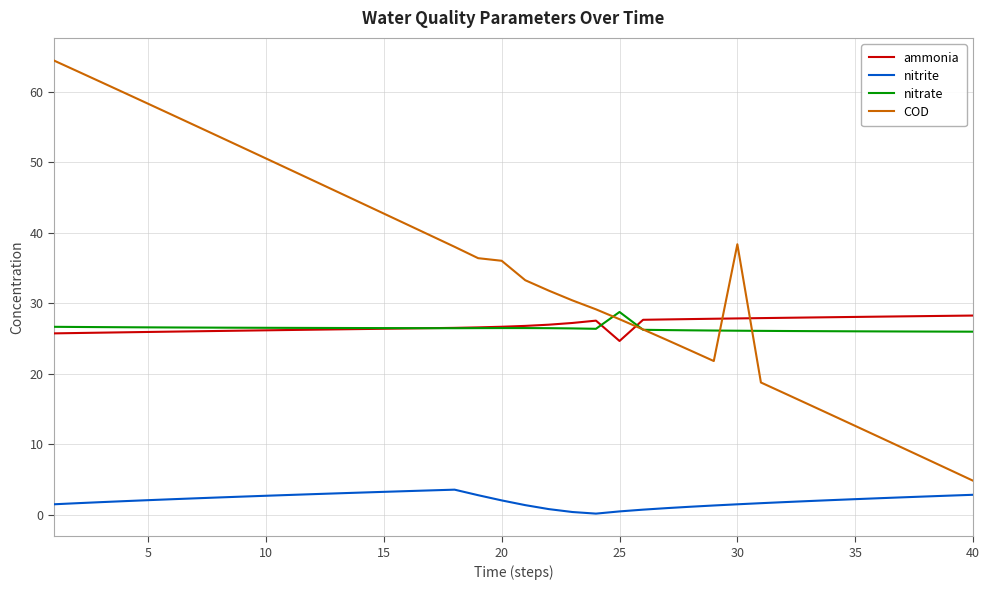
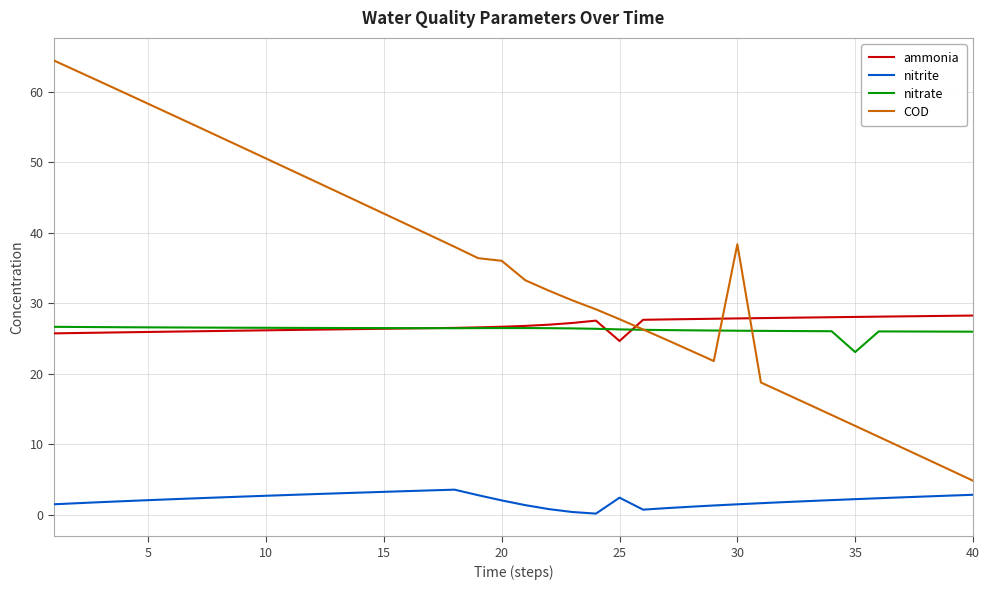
  {
    "ammonia": {
      "5": 26,
      "25": 25,
      "30": 28,
      "35": 28,
      "40": 28
    },
    "nitrite": {
      "5": 2,
      "10": 3,
      "15": 3,
      "20": 2,
-     "25": 0,
+     "25": 2,
      "30": 1,
      "35": 2,
      "40": 3
    },
    "nitrate": {
      "5": 27,
-     "25": 29,
+     "25": 26,
      "30": 26,
-     "35": 26,
+     "35": 23,
      "40": 26
    },
    "COD": {
      "5": 58,
      "10": 51,
      "15": 43,
      "20": 36,
      "25": 28,
      "30": 38,
      "35": 13,
      "40": 5
    }
  }
